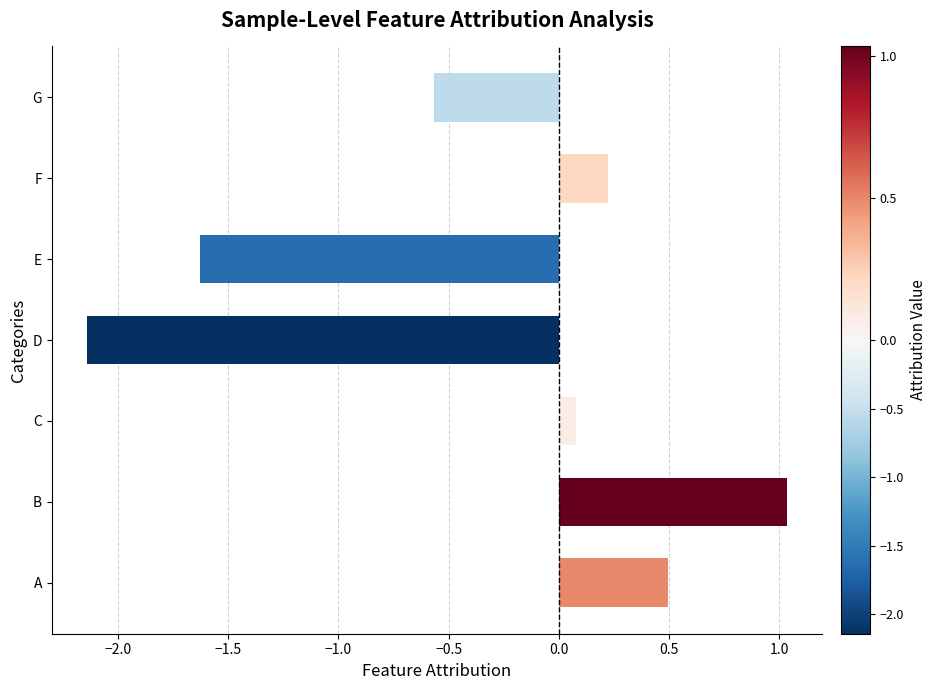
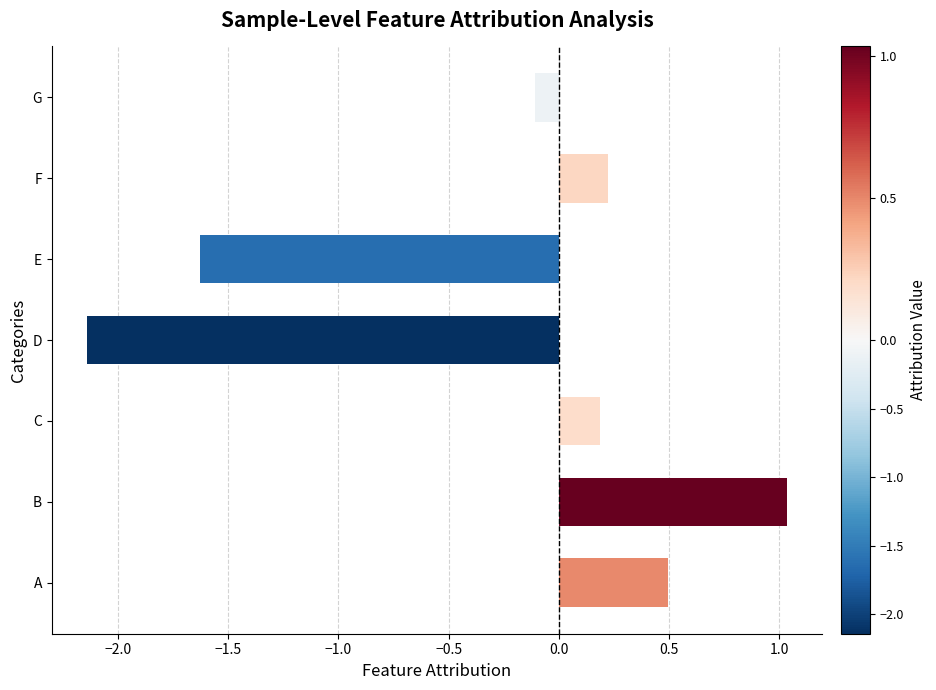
  {
-   "G": -0.57,
+   "G": -0.11,
    "F": 0.22,
    "E": -1.63,
    "D": -2.14,
-   "C": 0.08,
+   "C": 0.19,
    "B": 1.04,
    "A": 0.49
  }
